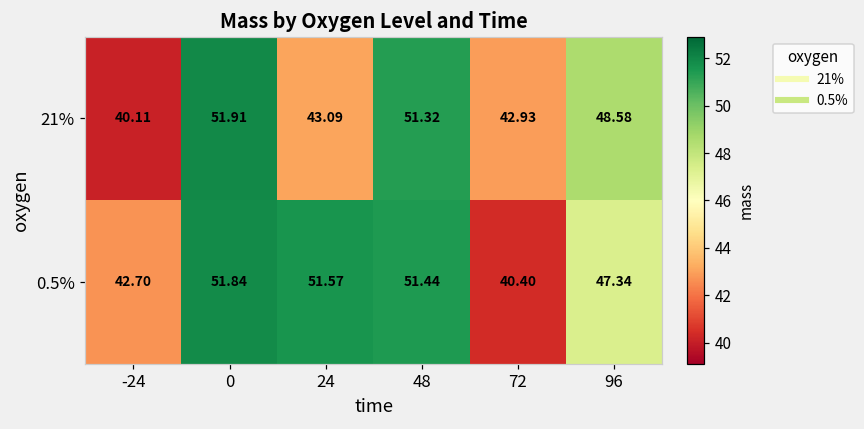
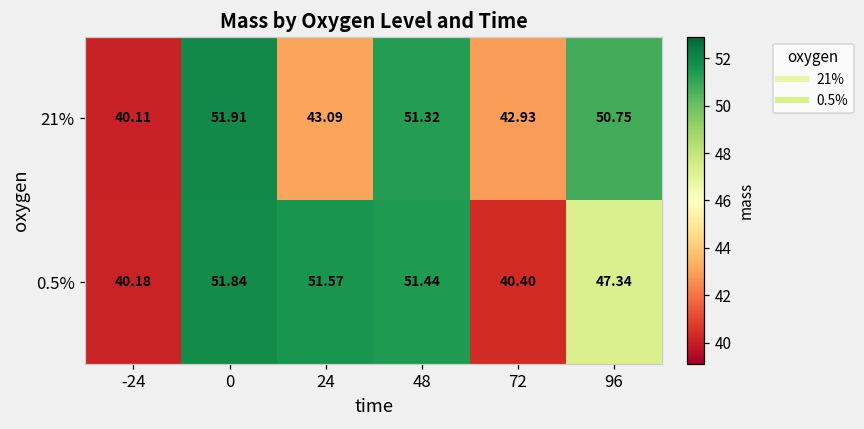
  {
    "21%": {
      "-24": 40.11,
      "0": 51.91,
      "24": 43.09,
      "48": 51.32,
      "72": 42.93,
-     "96": 48.58
+     "96": 50.75
    },
    "0.5%": {
-     "-24": 42.70,
+     "-24": 40.18,
      "0": 51.84,
      "24": 51.57,
      "48": 51.44,
      "72": 40.40,
      "96": 47.34
    }
  }
